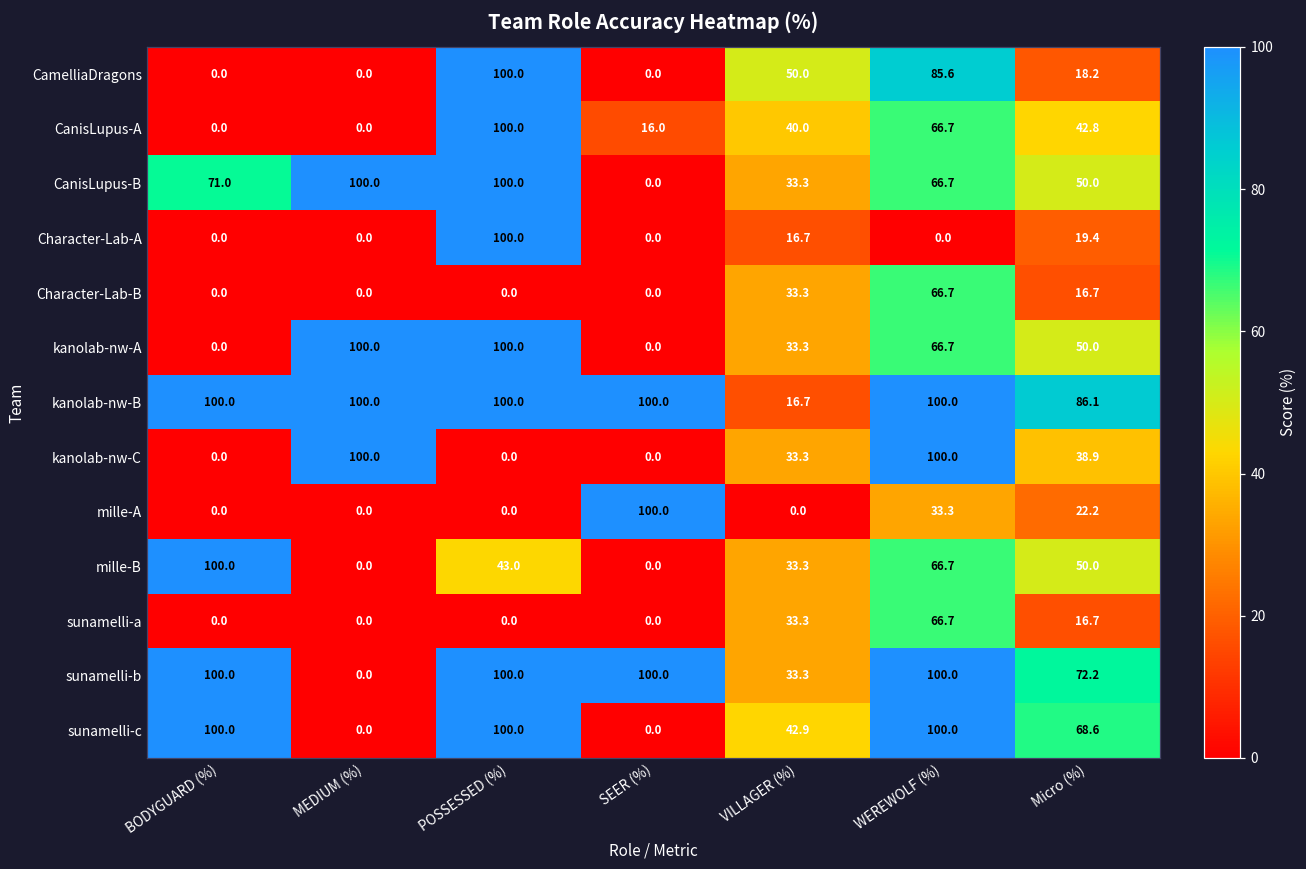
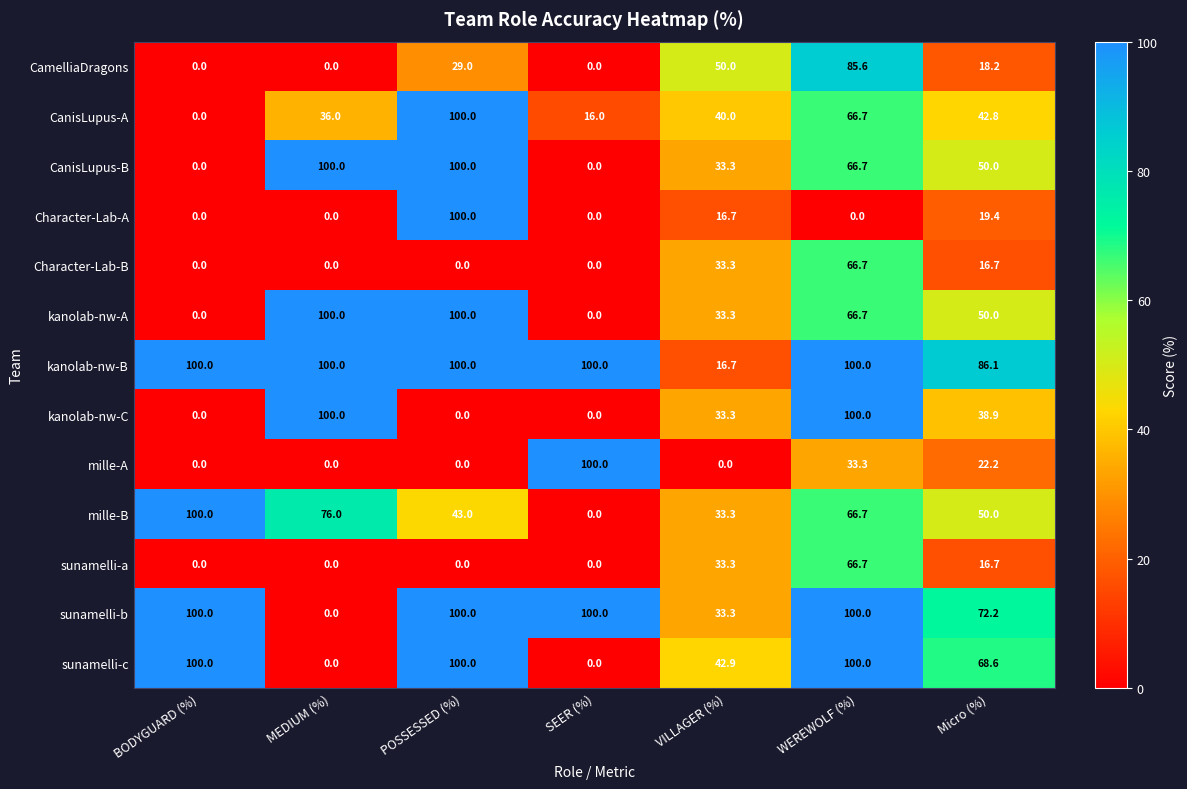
  {
    "CamelliaDragons": {
      "BODYGUARD (%)": 0.0,
      "MEDIUM (%)": 0.0,
-     "POSSESSED (%)": 100.0,
+     "POSSESSED (%)": 29.0,
      "SEER (%)": 0.0,
      "VILLAGER (%)": 50.0,
      "WEREWOLF (%)": 85.6,
      "Micro (%)": 18.2
    },
    "CanisLupus-A": {
      "BODYGUARD (%)": 0.0,
-     "MEDIUM (%)": 0.0,
+     "MEDIUM (%)": 36.0,
      "POSSESSED (%)": 100.0,
      "SEER (%)": 16.0,
      "VILLAGER (%)": 40.0,
      "WEREWOLF (%)": 66.7,
      "Micro (%)": 42.8
    },
    "CanisLupus-B": {
-     "BODYGUARD (%)": 71.0,
+     "BODYGUARD (%)": 0.0,
      "MEDIUM (%)": 100.0,
      "POSSESSED (%)": 100.0,
      "SEER (%)": 0.0,
      "VILLAGER (%)": 33.3,
      "WEREWOLF (%)": 66.7,
      "Micro (%)": 50.0
    },
    "Character-Lab-A": {
      "BODYGUARD (%)": 0.0,
      "MEDIUM (%)": 0.0,
      "POSSESSED (%)": 100.0,
      "SEER (%)": 0.0,
      "VILLAGER (%)": 16.7,
      "WEREWOLF (%)": 0.0,
      "Micro (%)": 19.4
    },
    "Character-Lab-B": {
      "BODYGUARD (%)": 0.0,
      "MEDIUM (%)": 0.0,
      "POSSESSED (%)": 0.0,
      "SEER (%)": 0.0,
      "VILLAGER (%)": 33.3,
      "WEREWOLF (%)": 66.7,
      "Micro (%)": 16.7
    },
    "kanolab-nw-A": {
      "BODYGUARD (%)": 0.0,
      "MEDIUM (%)": 100.0,
      "POSSESSED (%)": 100.0,
      "SEER (%)": 0.0,
      "VILLAGER (%)": 33.3,
      "WEREWOLF (%)": 66.7,
      "Micro (%)": 50.0
    },
    "kanolab-nw-B": {
      "BODYGUARD (%)": 100.0,
      "MEDIUM (%)": 100.0,
      "POSSESSED (%)": 100.0,
      "SEER (%)": 100.0,
      "VILLAGER (%)": 16.7,
      "WEREWOLF (%)": 100.0,
      "Micro (%)": 86.1
    },
    "kanolab-nw-C": {
      "BODYGUARD (%)": 0.0,
      "MEDIUM (%)": 100.0,
      "POSSESSED (%)": 0.0,
      "SEER (%)": 0.0,
      "VILLAGER (%)": 33.3,
      "WEREWOLF (%)": 100.0,
      "Micro (%)": 38.9
    },
    "mille-A": {
      "BODYGUARD (%)": 0.0,
      "MEDIUM (%)": 0.0,
      "POSSESSED (%)": 0.0,
      "SEER (%)": 100.0,
      "VILLAGER (%)": 0.0,
      "WEREWOLF (%)": 33.3,
      "Micro (%)": 22.2
    },
    "mille-B": {
      "BODYGUARD (%)": 100.0,
-     "MEDIUM (%)": 0.0,
+     "MEDIUM (%)": 76.0,
      "POSSESSED (%)": 43.0,
      "SEER (%)": 0.0,
      "VILLAGER (%)": 33.3,
      "WEREWOLF (%)": 66.7,
      "Micro (%)": 50.0
    },
    "sunamelli-a": {
      "BODYGUARD (%)": 0.0,
      "MEDIUM (%)": 0.0,
      "POSSESSED (%)": 0.0,
      "SEER (%)": 0.0,
      "VILLAGER (%)": 33.3,
      "WEREWOLF (%)": 66.7,
      "Micro (%)": 16.7
    },
    "sunamelli-b": {
      "BODYGUARD (%)": 100.0,
      "MEDIUM (%)": 0.0,
      "POSSESSED (%)": 100.0,
      "SEER (%)": 100.0,
      "VILLAGER (%)": 33.3,
      "WEREWOLF (%)": 100.0,
      "Micro (%)": 72.2
    },
    "sunamelli-c": {
      "BODYGUARD (%)": 100.0,
      "MEDIUM (%)": 0.0,
      "POSSESSED (%)": 100.0,
      "SEER (%)": 0.0,
      "VILLAGER (%)": 42.9,
      "WEREWOLF (%)": 100.0,
      "Micro (%)": 68.6
    }
  }
